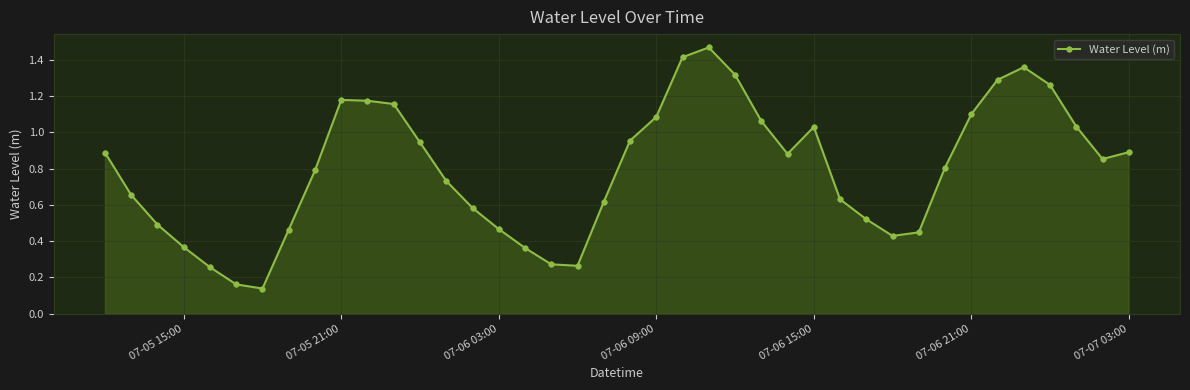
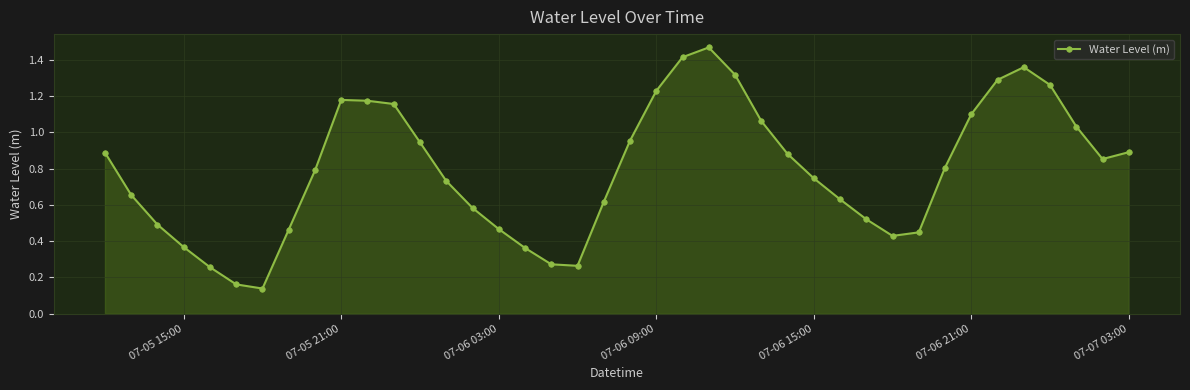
  {
    "07-05 15:00": 0.37,
    "07-05 21:00": 1.18,
    "07-06 03:00": 0.47,
-   "07-06 09:00": 1.09,
-   "07-06 15:00": 1.03,
+   "07-06 09:00": 1.23,
+   "07-06 15:00": 0.75,
    "07-06 21:00": 1.10,
    "07-07 03:00": 0.89
  }
